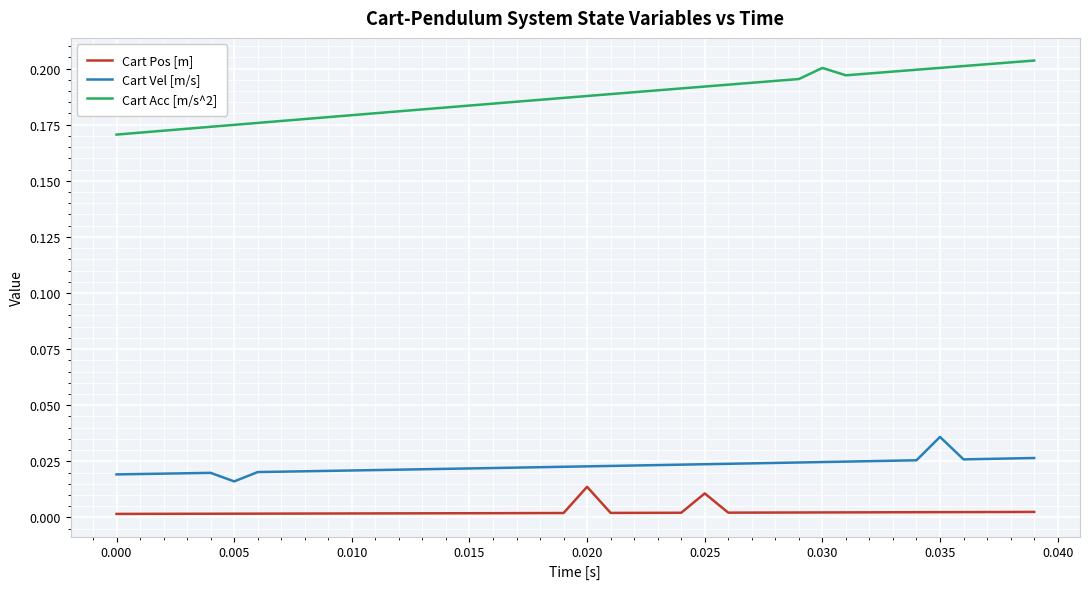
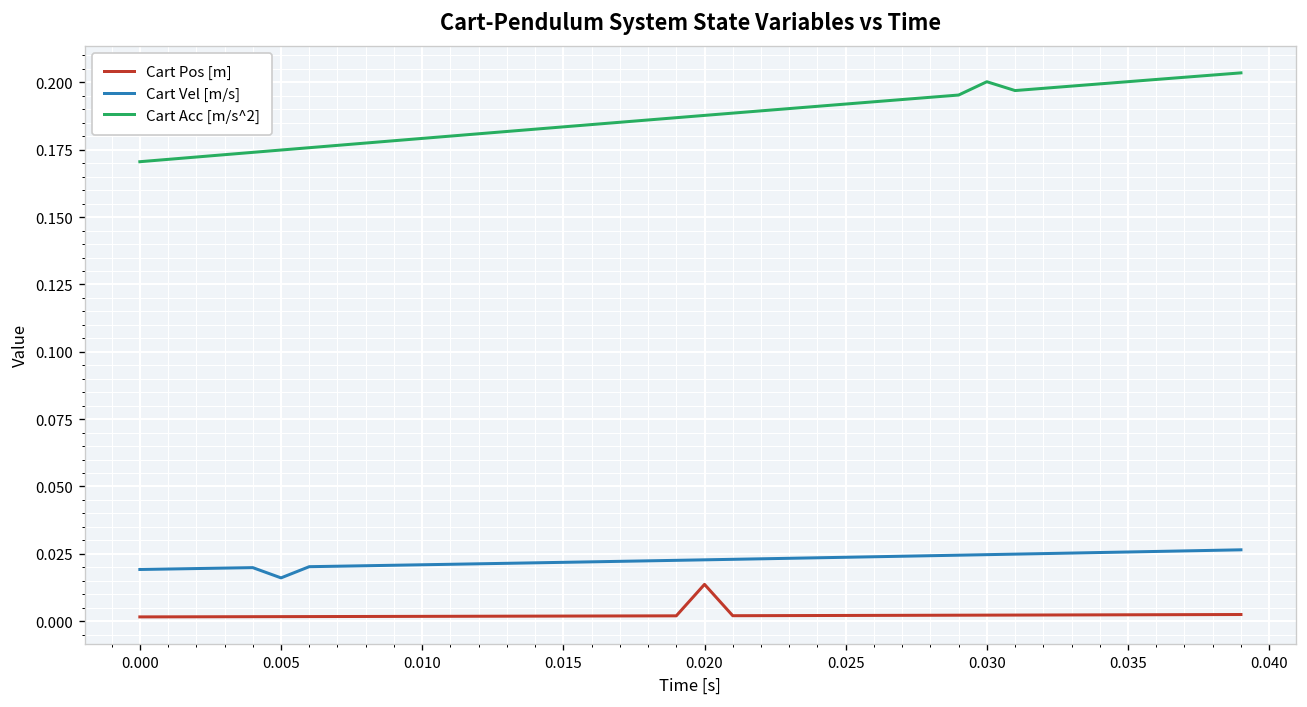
  {
    "Cart Pos [m]": {
      "0.000": 0.002,
      "0.005": 0.002,
      "0.010": 0.002,
      "0.015": 0.002,
      "0.020": 0.014,
-     "0.025": 0.011,
+     "0.025": 0.002,
      "0.030": 0.002,
      "0.035": 0.002
    },
    "Cart Vel [m/s]": {
      "0.000": 0.019,
      "0.005": 0.016,
      "0.010": 0.021,
      "0.015": 0.022,
      "0.020": 0.023,
      "0.025": 0.024,
      "0.030": 0.025,
-     "0.035": 0.036
+     "0.035": 0.026
    },
    "Cart Acc [m/s^2]": {
      "0.000": 0.171,
      "0.005": 0.175,
      "0.010": 0.179,
      "0.015": 0.184,
      "0.020": 0.188,
      "0.025": 0.192,
      "0.030": 0.200,
      "0.035": 0.200
    }
  }
